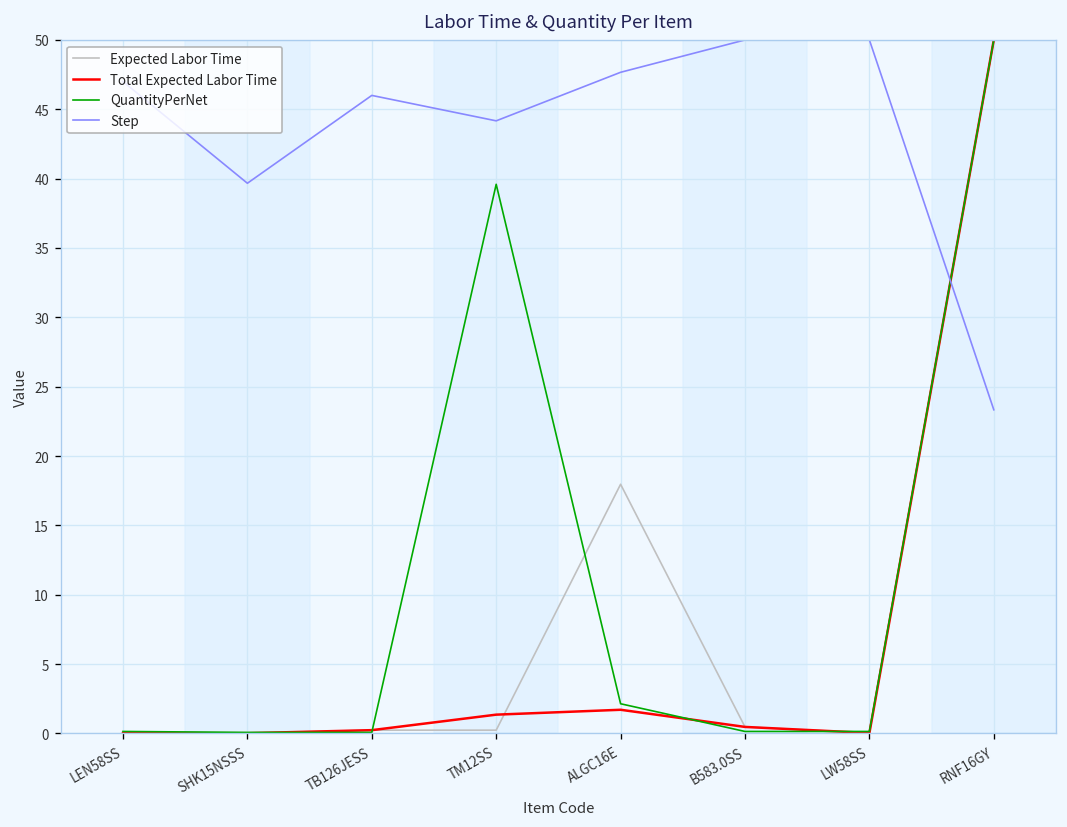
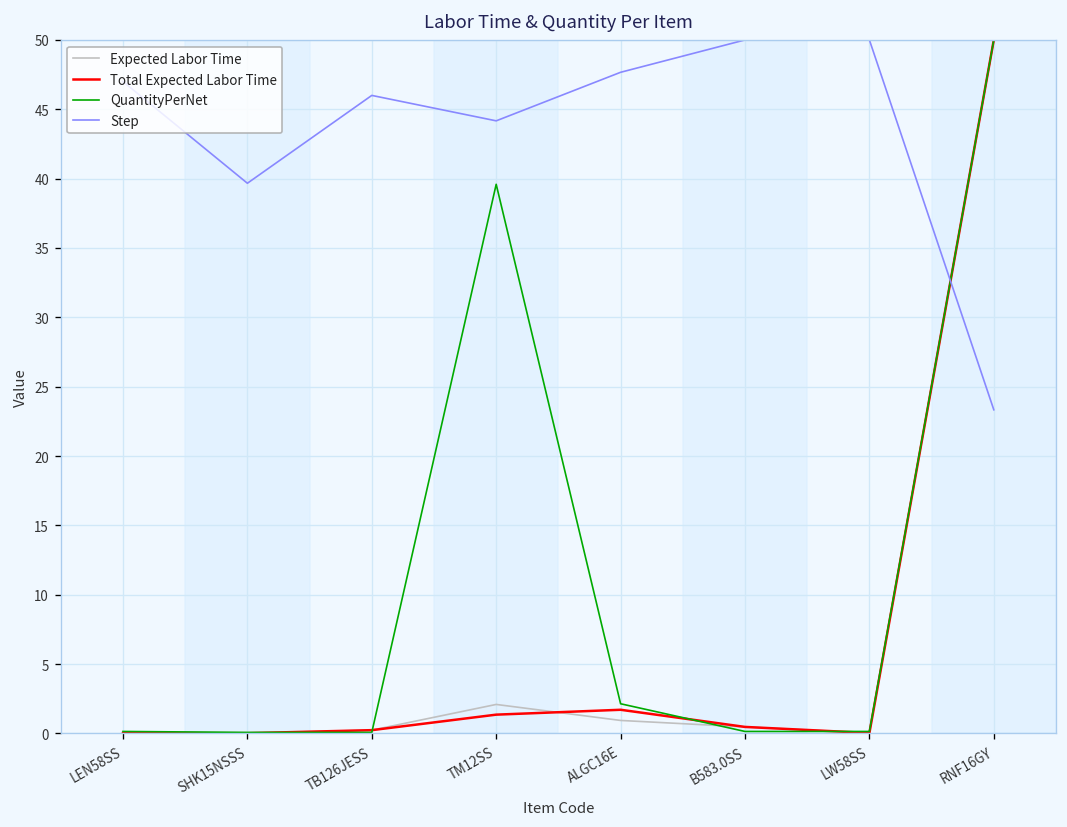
  {
    "Expected Labor Time": {
-     "TM12SS": 0.2,
-     "ALGC16E": 18.0
+     "TM12SS": 2.1,
+     "ALGC16E": 0.9
    },
    "Total Expected Labor Time": {
      "TM12SS": 1.4,
      "ALGC16E": 1.7
    },
    "QuantityPerNet": {
      "TM12SS": 39.6,
      "ALGC16E": 2.1,
      "B583.0SS": 0.1
    },
    "Step": {
      "SHK15NSSS": 39.7,
      "TB126JESS": 46.0,
      "TM12SS": 44.2,
      "ALGC16E": 47.7,
      "B583.0SS": 50.0,
      "LW58SS": 50.0,
      "RNF16GY": 23.3
    }
  }
